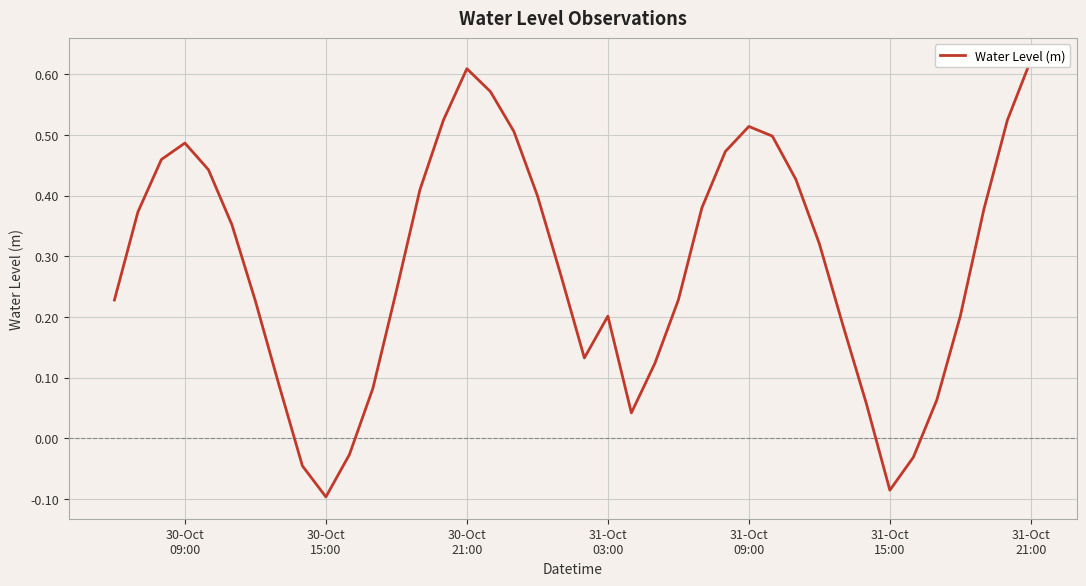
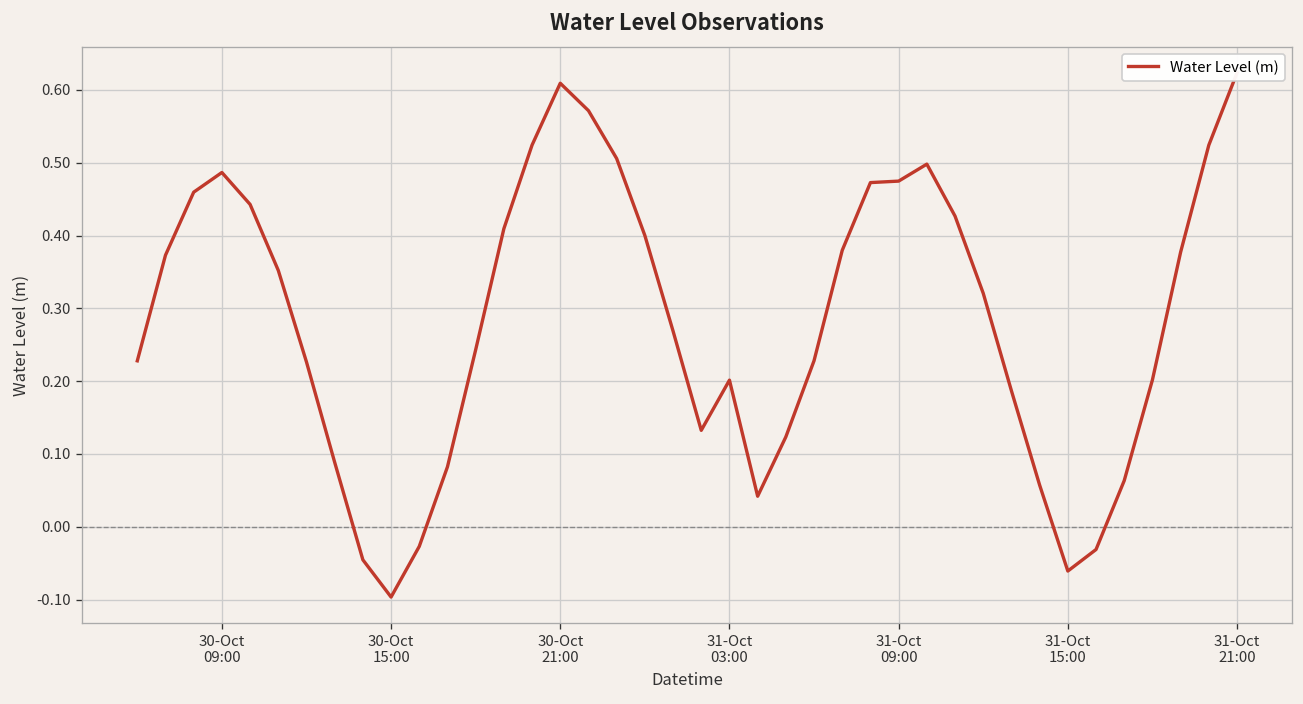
  {
    "30-Oct 09:00": 0.49,
    "30-Oct 15:00": -0.10,
    "30-Oct 21:00": 0.61,
    "31-Oct 03:00": 0.20,
-   "31-Oct 09:00": 0.51,
-   "31-Oct 15:00": -0.09
+   "31-Oct 09:00": 0.47,
+   "31-Oct 15:00": -0.06
  }
